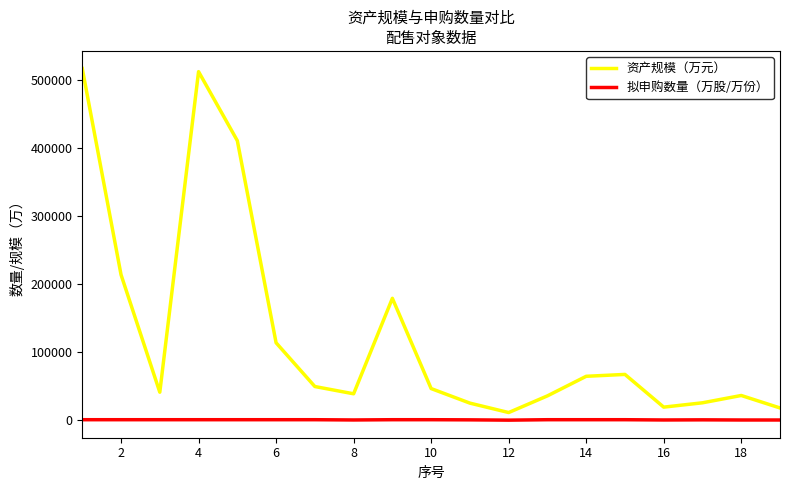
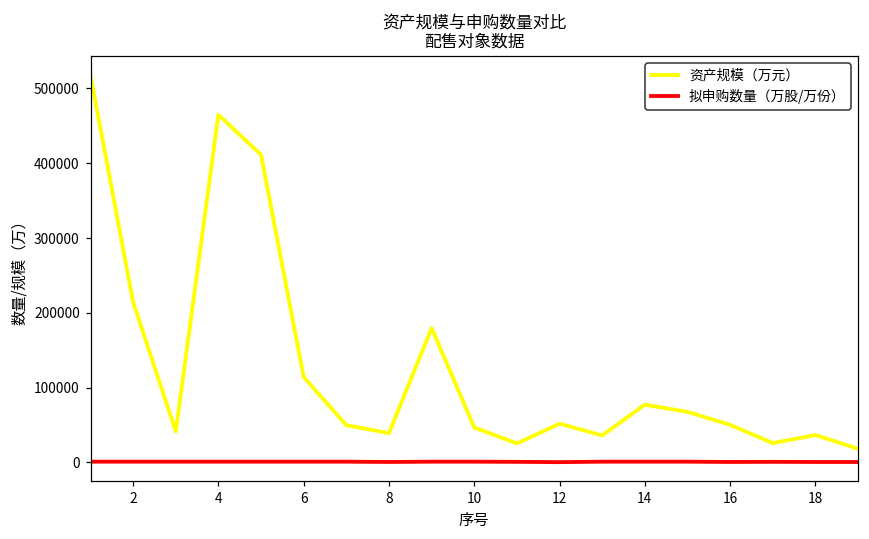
  {
    "资产规模（万元）": {
      "2": 210000,
-     "4": 510000,
+     "4": 460000,
      "6": 110000,
      "8": 40000,
      "10": 50000,
-     "12": 10000,
-     "14": 60000,
-     "16": 20000,
+     "12": 50000,
+     "14": 80000,
+     "16": 50000,
      "18": 40000
    },
    "拟申购数量（万股/万份）": {
      "2": 0,
      "4": 0,
      "6": 0,
      "8": 0,
      "10": 0,
      "12": 0,
      "14": 0,
      "16": 0,
      "18": 0
    }
  }
